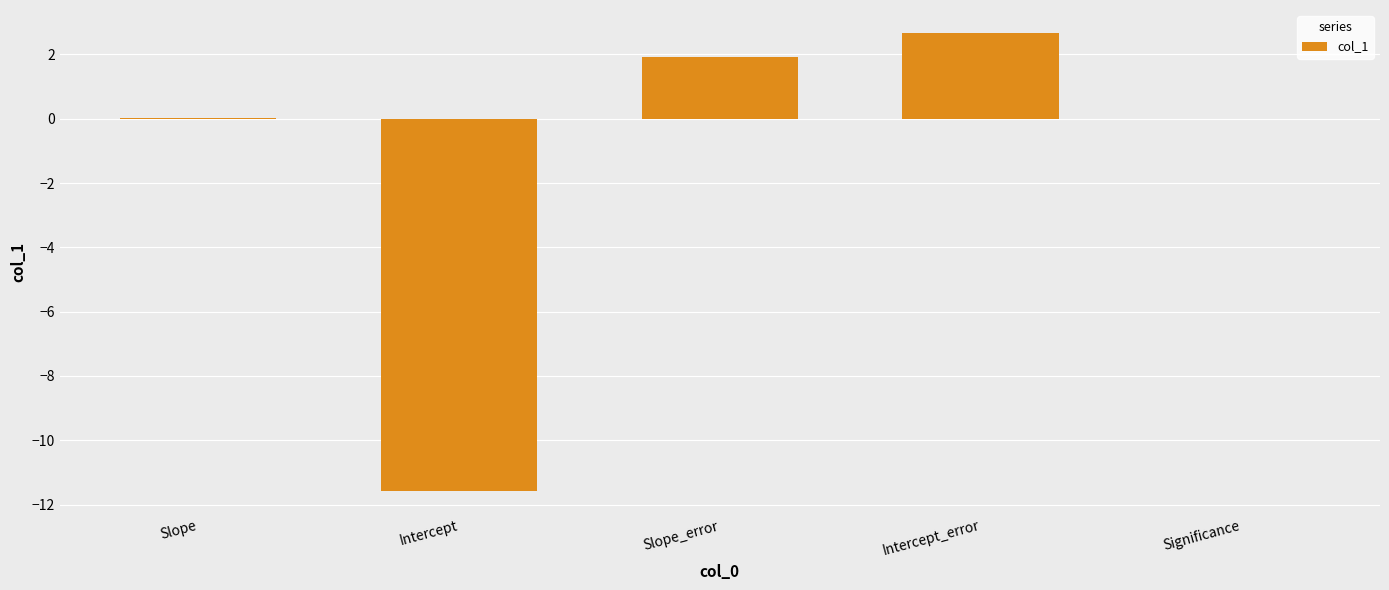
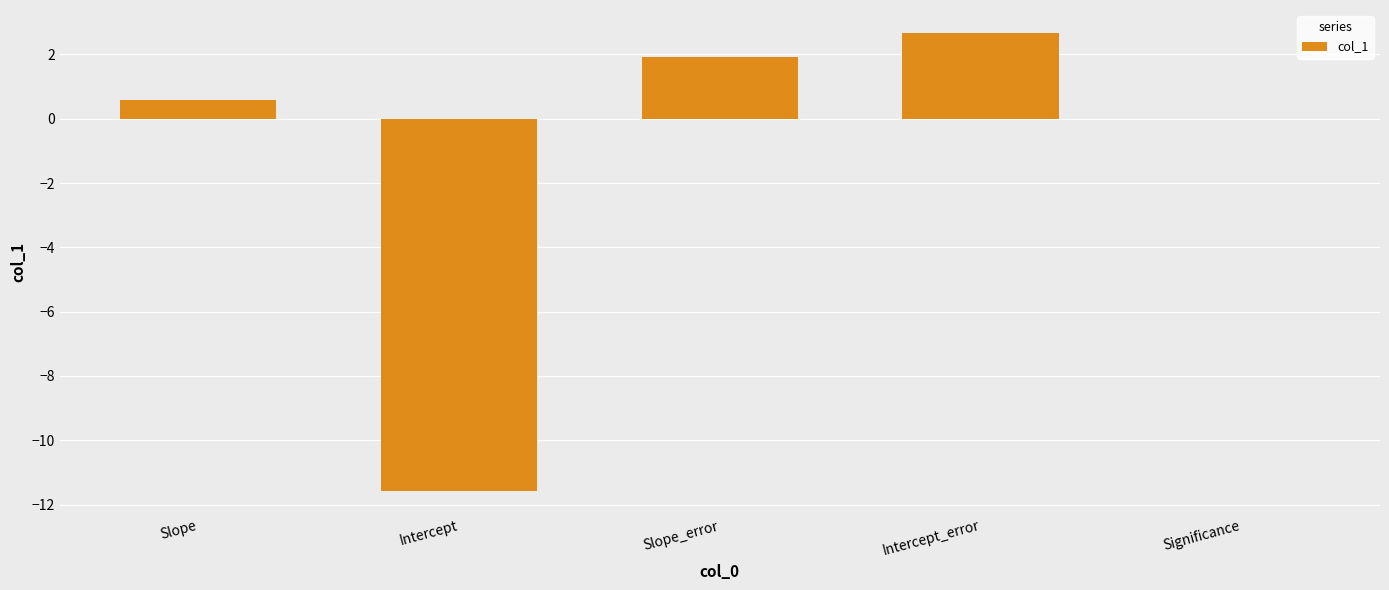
  {
-   "Slope": 0.0,
+   "Slope": 0.6,
    "Intercept": -11.6,
    "Slope_error": 1.9,
    "Intercept_error": 2.7
  }
